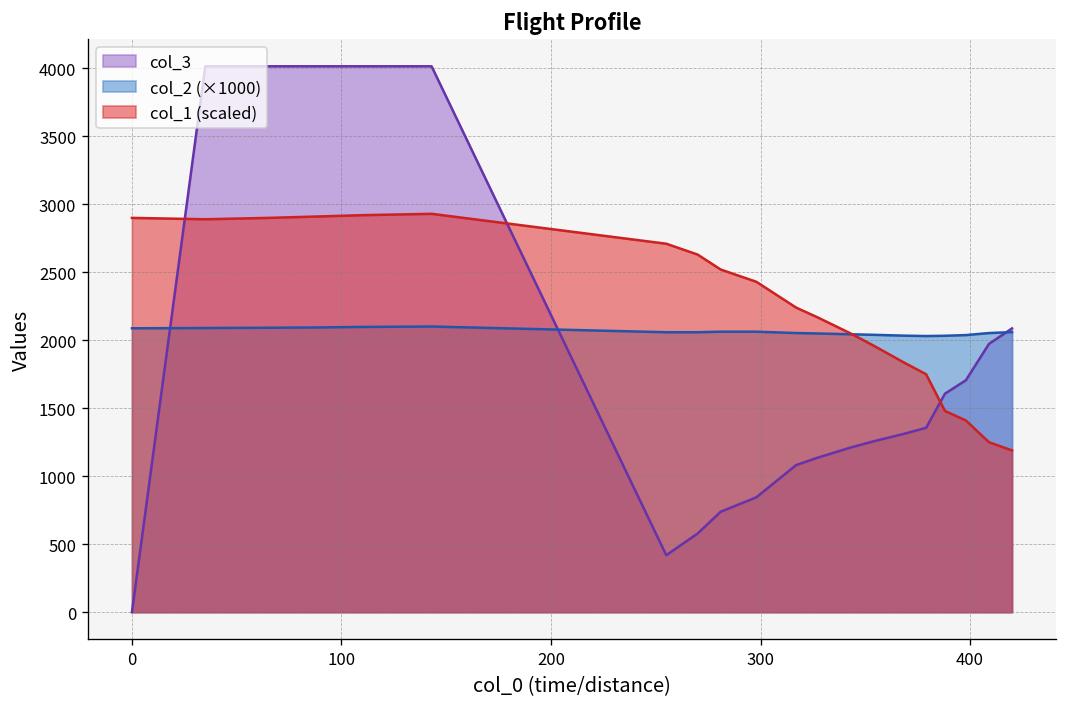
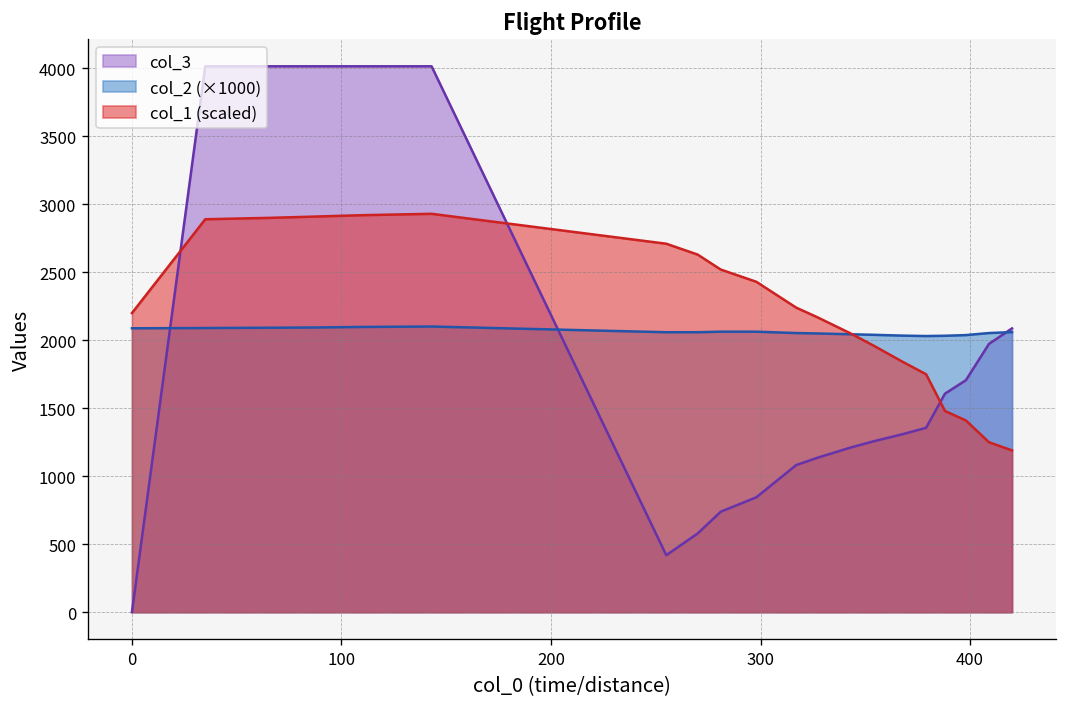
  {
    "col_3": {
      "0": 0
    },
    "col_2 (×1000)": {
      "0": 2090
    },
    "col_1 (scaled)": {
-     "0": 2900
+     "0": 2200
    }
  }
